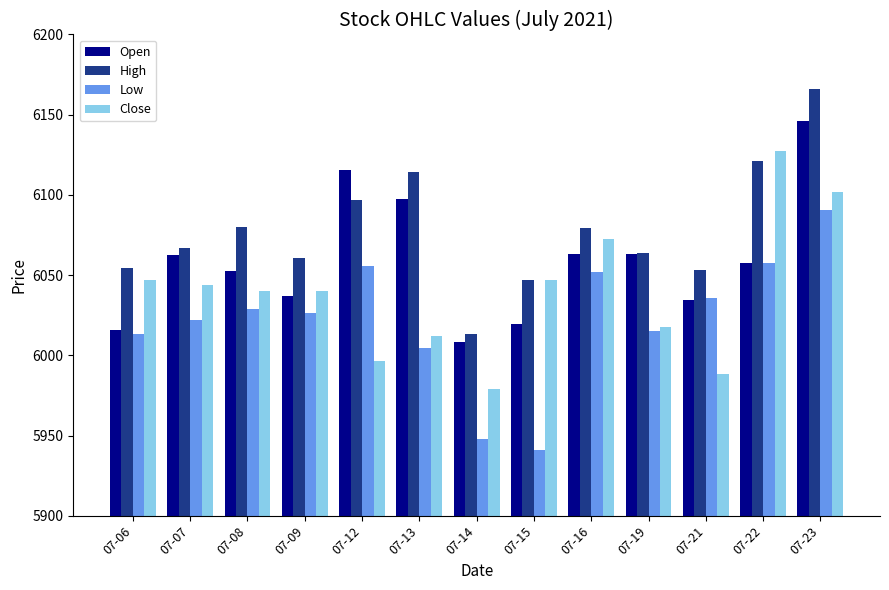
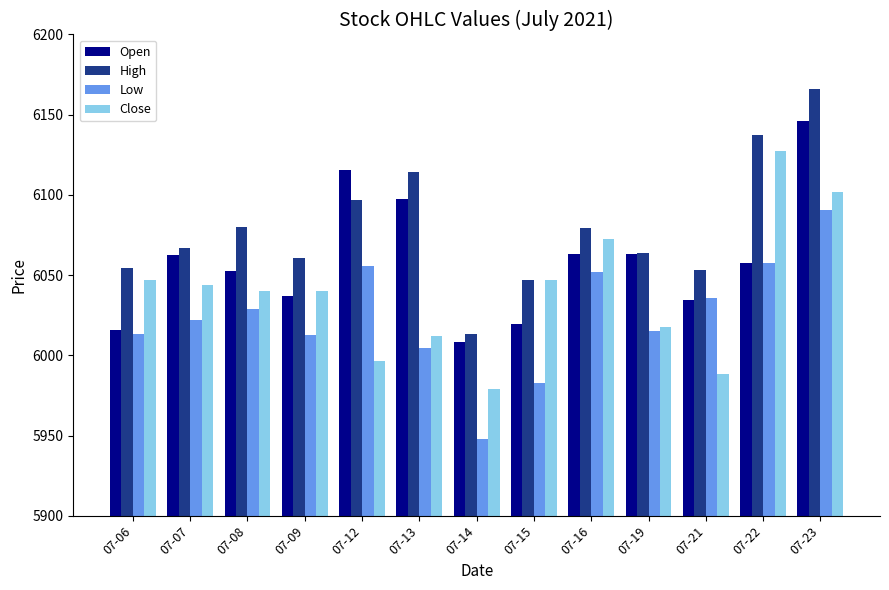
  {
    "Open": {
      "07-06": 6016,
      "07-07": 6063,
      "07-08": 6053,
      "07-09": 6037,
      "07-12": 6116,
      "07-13": 6097,
      "07-14": 6008,
      "07-15": 6020,
      "07-16": 6063,
      "07-19": 6063,
      "07-21": 6035,
      "07-22": 6058,
      "07-23": 6146
    },
    "High": {
      "07-06": 6055,
      "07-07": 6067,
      "07-08": 6080,
      "07-09": 6061,
      "07-12": 6097,
      "07-13": 6114,
      "07-14": 6013,
      "07-15": 6047,
      "07-16": 6079,
      "07-19": 6064,
      "07-21": 6053,
-     "07-22": 6121,
+     "07-22": 6138,
      "07-23": 6166
    },
    "Low": {
      "07-06": 6013,
      "07-07": 6022,
      "07-08": 6029,
-     "07-09": 6027,
+     "07-09": 6012,
      "07-12": 6056,
      "07-13": 6005,
      "07-14": 5948,
-     "07-15": 5941,
+     "07-15": 5983,
      "07-16": 6052,
      "07-19": 6015,
      "07-21": 6036,
      "07-22": 6058,
      "07-23": 6091
    },
    "Close": {
      "07-06": 6047,
      "07-07": 6044,
      "07-08": 6040,
      "07-09": 6040,
      "07-12": 5996,
      "07-13": 6012,
      "07-14": 5979,
      "07-15": 6047,
      "07-16": 6073,
      "07-19": 6017,
      "07-21": 5988,
      "07-22": 6127,
      "07-23": 6102
    }
  }
